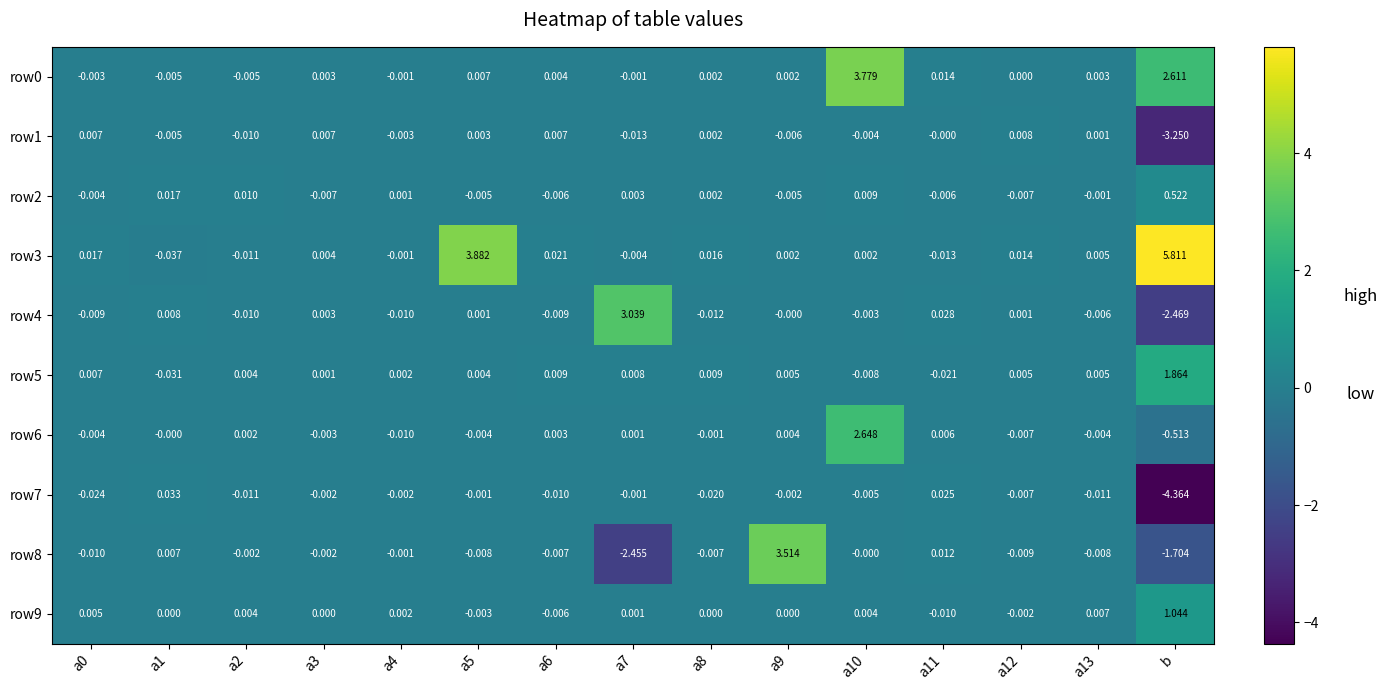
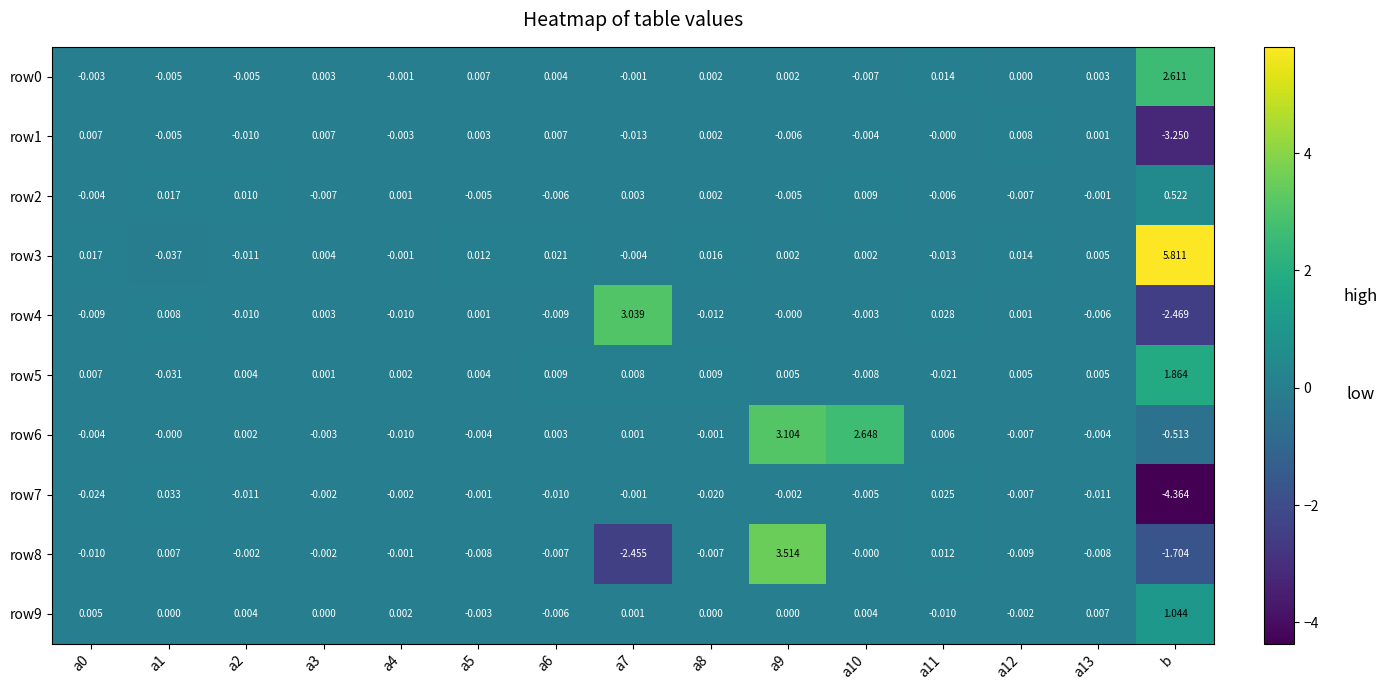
  {
    "row0": {
      "a0": -0.003,
      "a1": -0.005,
      "a2": -0.005,
      "a3": 0.003,
      "a4": -0.001,
      "a5": 0.007,
      "a6": 0.004,
      "a7": -0.001,
      "a8": 0.002,
      "a9": 0.002,
-     "a10": 3.779,
+     "a10": -0.007,
      "a11": 0.014,
      "a12": 0.000,
      "a13": 0.003,
      "b": 2.611
    },
    "row1": {
      "a0": 0.007,
      "a1": -0.005,
      "a2": -0.010,
      "a3": 0.007,
      "a4": -0.003,
      "a5": 0.003,
      "a6": 0.007,
      "a7": -0.013,
      "a8": 0.002,
      "a9": -0.006,
      "a10": -0.004,
      "a11": -0.000,
      "a12": 0.008,
      "a13": 0.001,
      "b": -3.250
    },
    "row2": {
      "a0": -0.004,
      "a1": 0.017,
      "a2": 0.010,
      "a3": -0.007,
      "a4": 0.001,
      "a5": -0.005,
      "a6": -0.006,
      "a7": 0.003,
      "a8": 0.002,
      "a9": -0.005,
      "a10": 0.009,
      "a11": -0.006,
      "a12": -0.007,
      "a13": -0.001,
      "b": 0.522
    },
    "row3": {
      "a0": 0.017,
      "a1": -0.037,
      "a2": -0.011,
      "a3": 0.004,
      "a4": -0.001,
-     "a5": 3.882,
+     "a5": 0.012,
      "a6": 0.021,
      "a7": -0.004,
      "a8": 0.016,
      "a9": 0.002,
      "a10": 0.002,
      "a11": -0.013,
      "a12": 0.014,
      "a13": 0.005,
      "b": 5.811
    },
    "row4": {
      "a0": -0.009,
      "a1": 0.008,
      "a2": -0.010,
      "a3": 0.003,
      "a4": -0.010,
      "a5": 0.001,
      "a6": -0.009,
      "a7": 3.039,
      "a8": -0.012,
      "a9": -0.000,
      "a10": -0.003,
      "a11": 0.028,
      "a12": 0.001,
      "a13": -0.006,
      "b": -2.469
    },
    "row5": {
      "a0": 0.007,
      "a1": -0.031,
      "a2": 0.004,
      "a3": 0.001,
      "a4": 0.002,
      "a5": 0.004,
      "a6": 0.009,
      "a7": 0.008,
      "a8": 0.009,
      "a9": 0.005,
      "a10": -0.008,
      "a11": -0.021,
      "a12": 0.005,
      "a13": 0.005,
      "b": 1.864
    },
    "row6": {
      "a0": -0.004,
      "a1": -0.000,
      "a2": 0.002,
      "a3": -0.003,
      "a4": -0.010,
      "a5": -0.004,
      "a6": 0.003,
      "a7": 0.001,
      "a8": -0.001,
-     "a9": 0.004,
+     "a9": 3.104,
      "a10": 2.648,
      "a11": 0.006,
      "a12": -0.007,
      "a13": -0.004,
      "b": -0.513
    },
    "row7": {
      "a0": -0.024,
      "a1": 0.033,
      "a2": -0.011,
      "a3": -0.002,
      "a4": -0.002,
      "a5": -0.001,
      "a6": -0.010,
      "a7": -0.001,
      "a8": -0.020,
      "a9": -0.002,
      "a10": -0.005,
      "a11": 0.025,
      "a12": -0.007,
      "a13": -0.011,
      "b": -4.364
    },
    "row8": {
      "a0": -0.010,
      "a1": 0.007,
      "a2": -0.002,
      "a3": -0.002,
      "a4": -0.001,
      "a5": -0.008,
      "a6": -0.007,
      "a7": -2.455,
      "a8": -0.007,
      "a9": 3.514,
      "a10": -0.000,
      "a11": 0.012,
      "a12": -0.009,
      "a13": -0.008,
      "b": -1.704
    },
    "row9": {
      "a0": 0.005,
      "a1": 0.000,
      "a2": 0.004,
      "a3": 0.000,
      "a4": 0.002,
      "a5": -0.003,
      "a6": -0.006,
      "a7": 0.001,
      "a8": 0.000,
      "a9": 0.000,
      "a10": 0.004,
      "a11": -0.010,
      "a12": -0.002,
      "a13": 0.007,
      "b": 1.044
    }
  }
